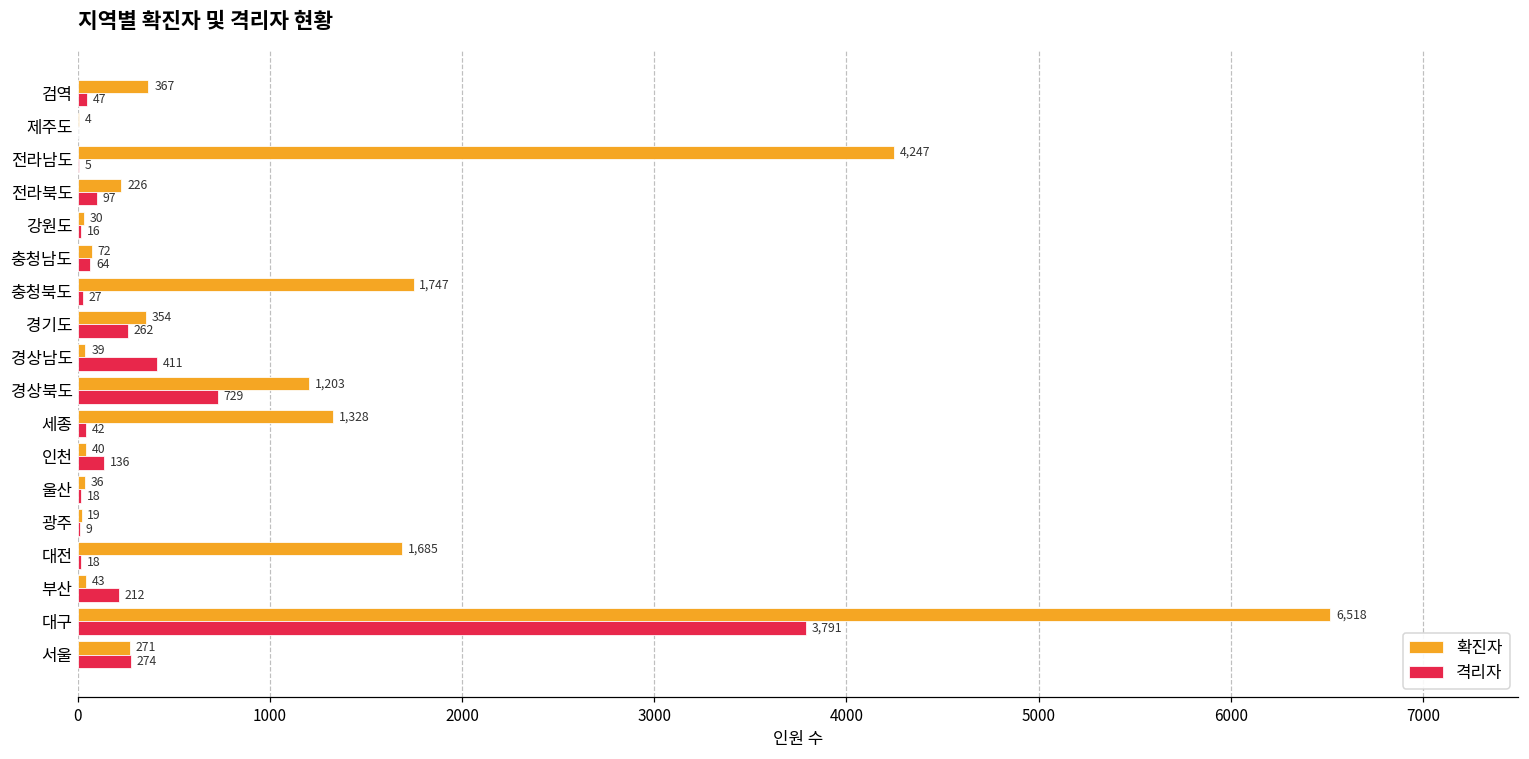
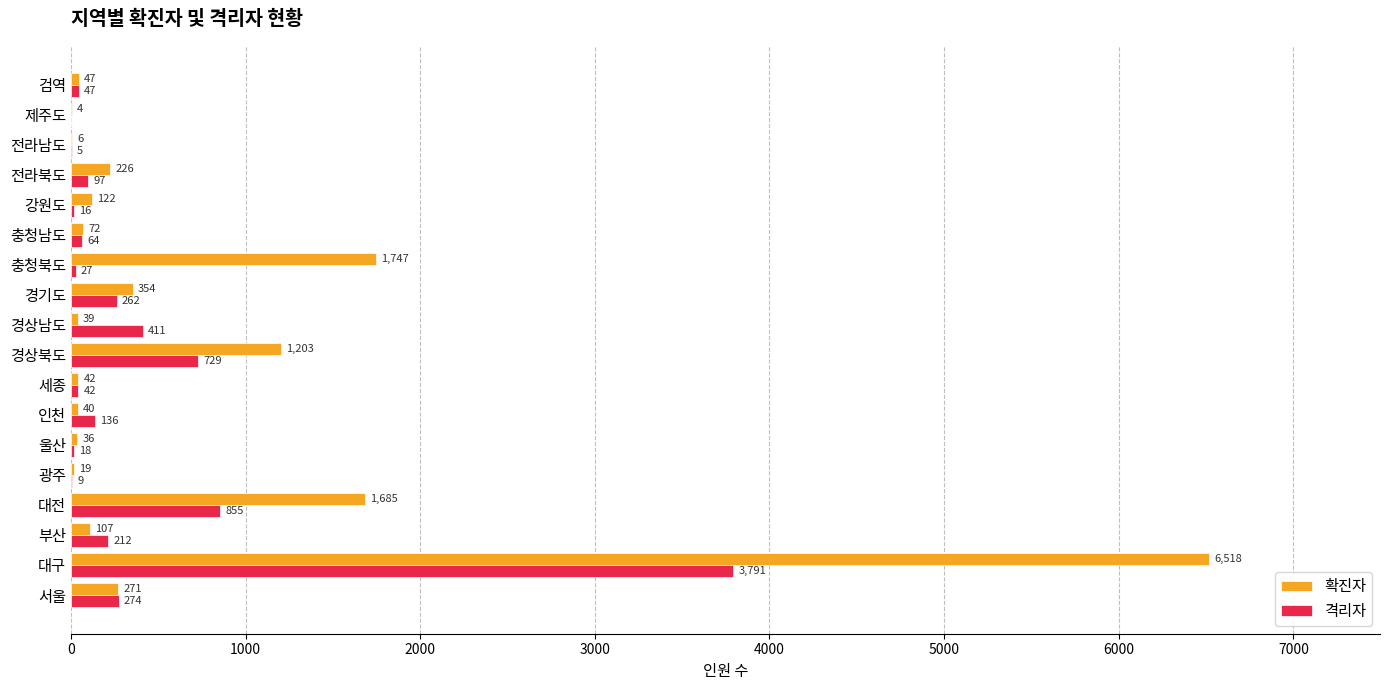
  {
    "확진자": {
-     "검역": "367",
+     "검역": "47",
      "제주도": "4",
-     "전라남도": "4,247",
+     "전라남도": "6",
      "전라북도": "226",
-     "강원도": "30",
+     "강원도": "122",
      "충청남도": "72",
      "충청북도": "1,747",
      "경기도": "354",
      "경상남도": "39",
      "경상북도": "1,203",
-     "세종": "1,328",
+     "세종": "42",
      "인천": "40",
      "울산": "36",
      "광주": "19",
      "대전": "1,685",
-     "부산": "43",
+     "부산": "107",
      "대구": "6,518",
      "서울": "271"
    },
    "격리자": {
      "검역": "47",
      "전라남도": "5",
      "전라북도": "97",
      "강원도": "16",
      "충청남도": "64",
      "충청북도": "27",
      "경기도": "262",
      "경상남도": "411",
      "경상북도": "729",
      "세종": "42",
      "인천": "136",
      "울산": "18",
      "광주": "9",
-     "대전": "18",
+     "대전": "855",
      "부산": "212",
      "대구": "3,791",
      "서울": "274"
    }
  }
